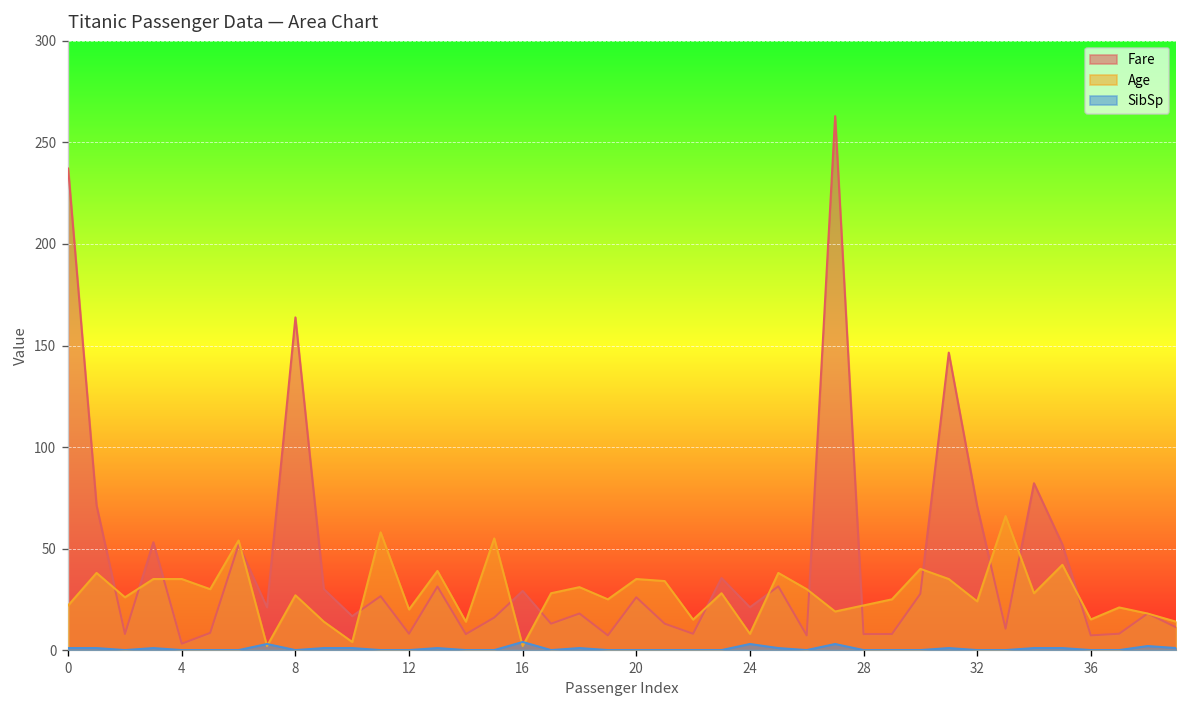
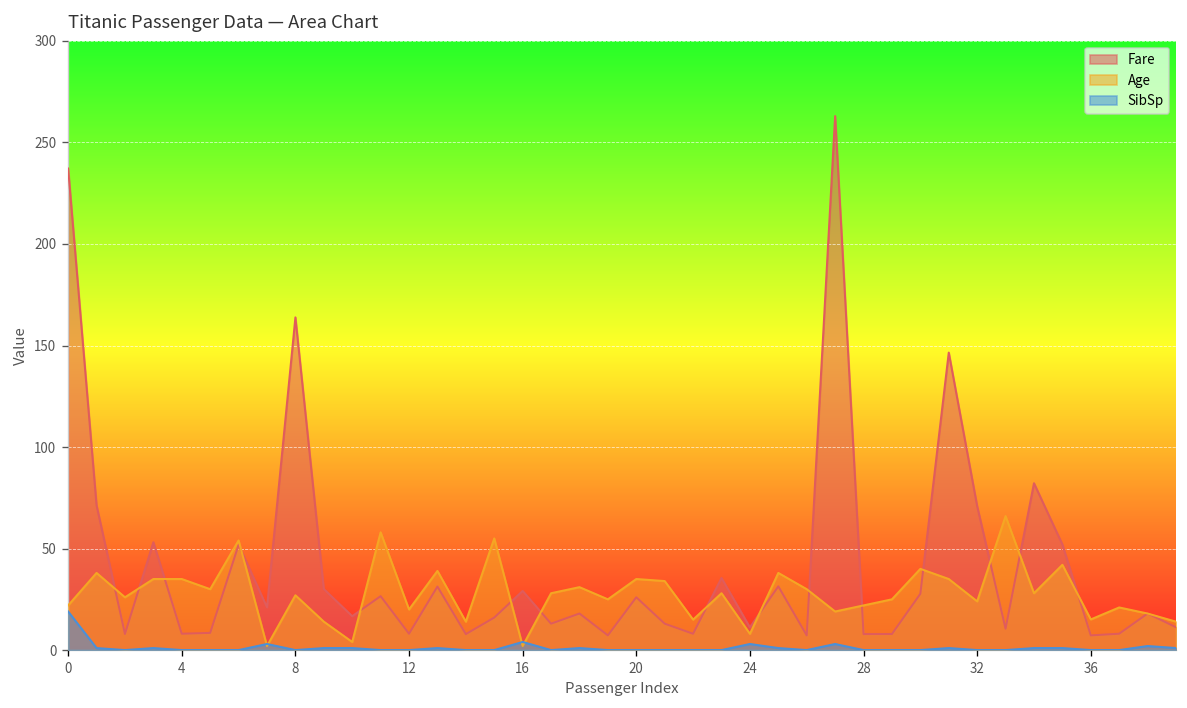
  {
    "Fare": {
      "0": 237,
-     "4": 3,
+     "4": 8,
      "8": 164,
      "12": 8,
      "16": 29,
      "20": 26,
-     "24": 21,
+     "24": 11,
      "28": 8,
      "32": 71,
      "36": 7
    },
    "Age": {
      "0": 22,
      "4": 35,
      "8": 27,
      "12": 20,
      "16": 2,
      "20": 35,
      "24": 8,
      "28": 22,
      "32": 24,
      "36": 15
    },
    "SibSp": {
-     "0": 1,
+     "0": 19,
      "4": 0,
      "8": 0,
      "12": 0,
      "16": 4,
      "20": 0,
      "24": 3,
      "28": 0,
      "32": 0,
      "36": 0
    }
  }
